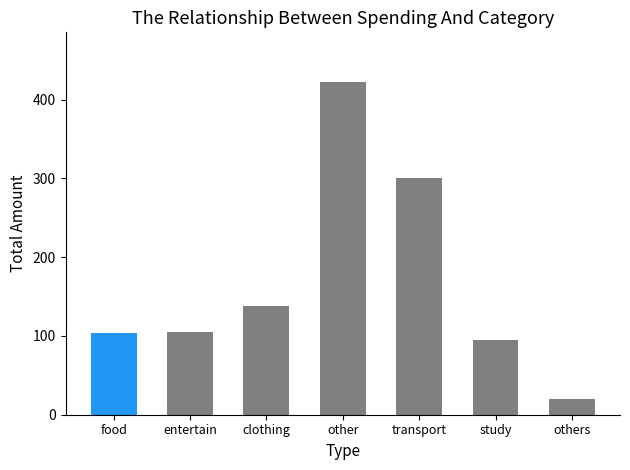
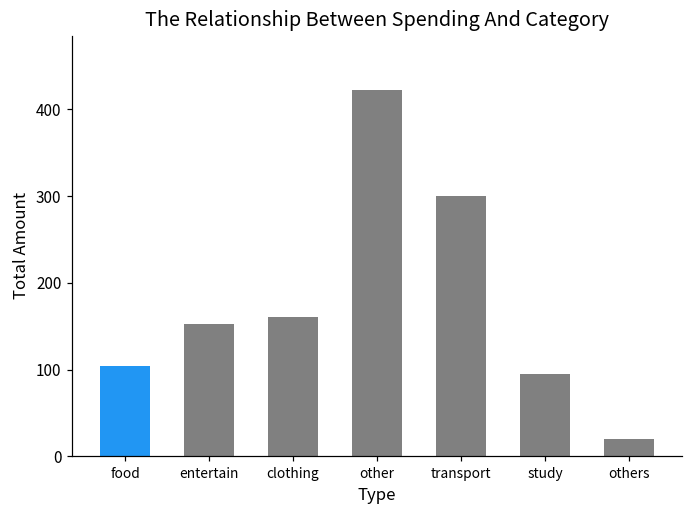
  {
    "food": 100,
-   "entertain": 110,
-   "clothing": 140,
+   "entertain": 150,
+   "clothing": 160,
    "other": 420,
    "transport": 300,
    "study": 90,
    "others": 20
  }
